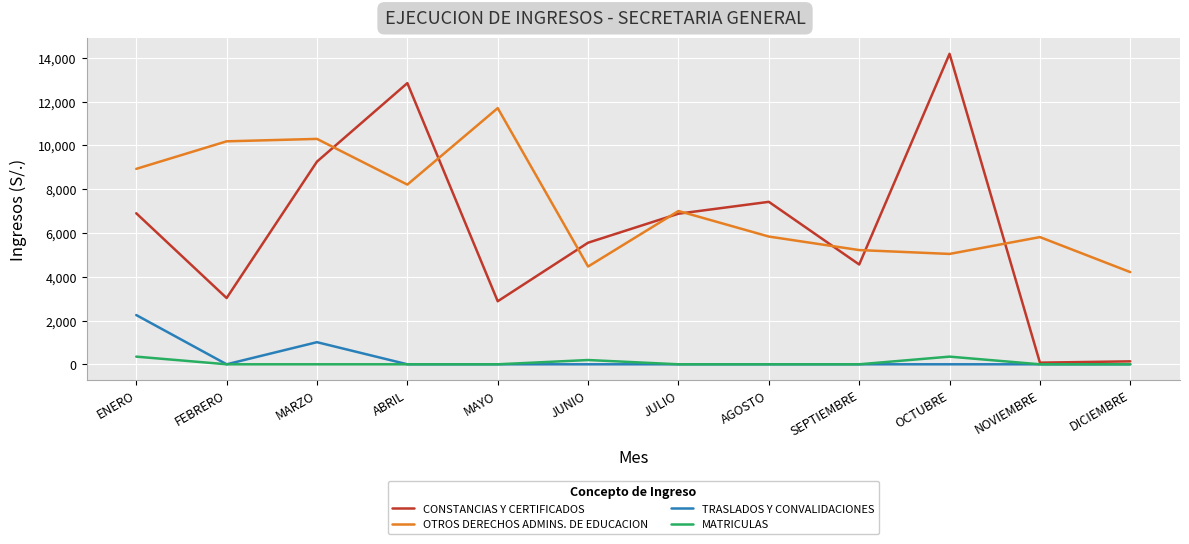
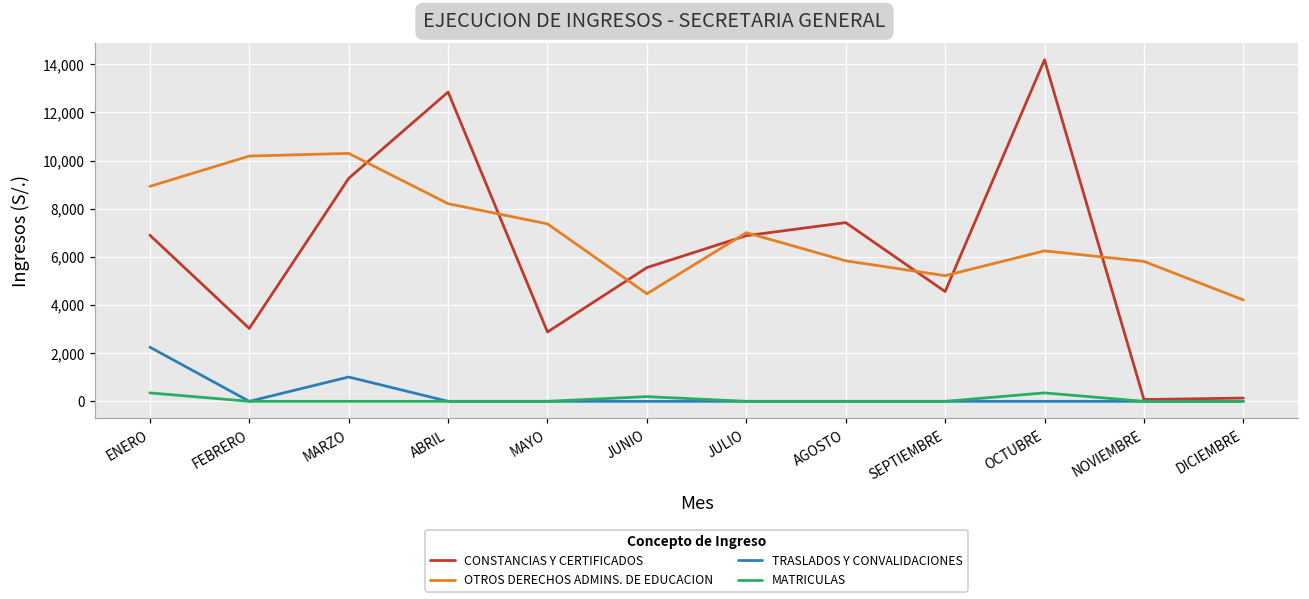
  {
    "CONSTANCIAS Y CERTIFICADOS": {
      "ENERO": "6,900",
      "FEBRERO": "3,000",
      "MARZO": "9,300",
      "ABRIL": "12,800",
      "MAYO": "2,900",
      "JUNIO": "5,600",
      "JULIO": "6,900",
      "AGOSTO": "7,400",
      "SEPTIEMBRE": "4,600",
      "OCTUBRE": "14,200",
      "DICIEMBRE": "100"
    },
    "OTROS DERECHOS ADMINS. DE EDUCACION": {
      "ENERO": "8,900",
      "FEBRERO": "10,200",
      "MARZO": "10,300",
      "ABRIL": "8,200",
-     "MAYO": "11,700",
+     "MAYO": "7,400",
      "JUNIO": "4,500",
      "JULIO": "7,000",
      "AGOSTO": "5,800",
      "SEPTIEMBRE": "5,200",
-     "OCTUBRE": "5,000",
+     "OCTUBRE": "6,200",
      "NOVIEMBRE": "5,800",
      "DICIEMBRE": "4,200"
    },
    "TRASLADOS Y CONVALIDACIONES": {
      "ENERO": "2,300",
      "MARZO": "1,000",
      "JUNIO": "0",
      "OCTUBRE": "0"
    },
    "MATRICULAS": {
      "ENERO": "400",
      "MARZO": "0",
      "JUNIO": "200",
      "OCTUBRE": "400"
    }
  }
